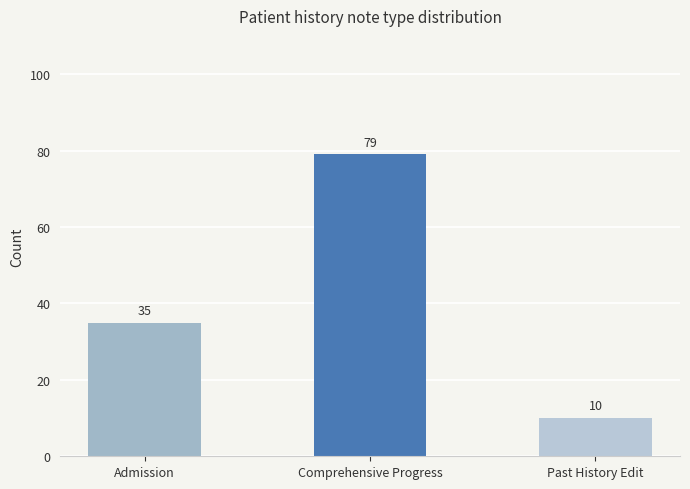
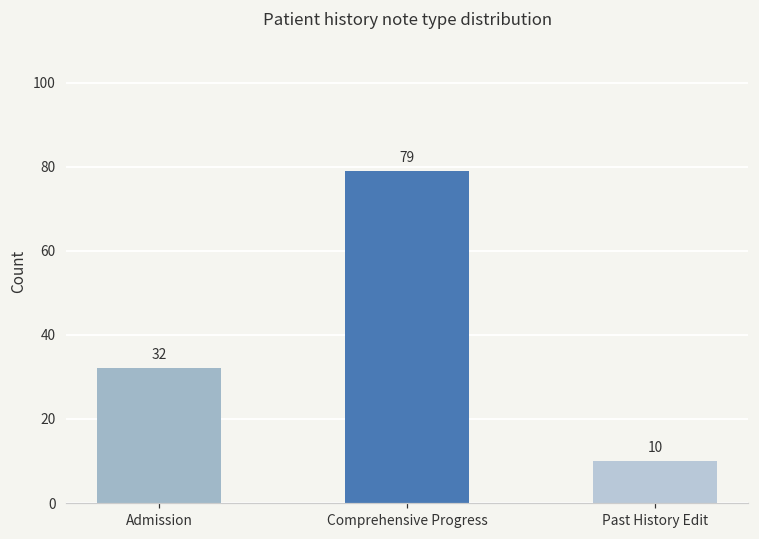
  {
-   "Admission": 35,
+   "Admission": 32,
    "Comprehensive Progress": 79,
    "Past History Edit": 10
  }
